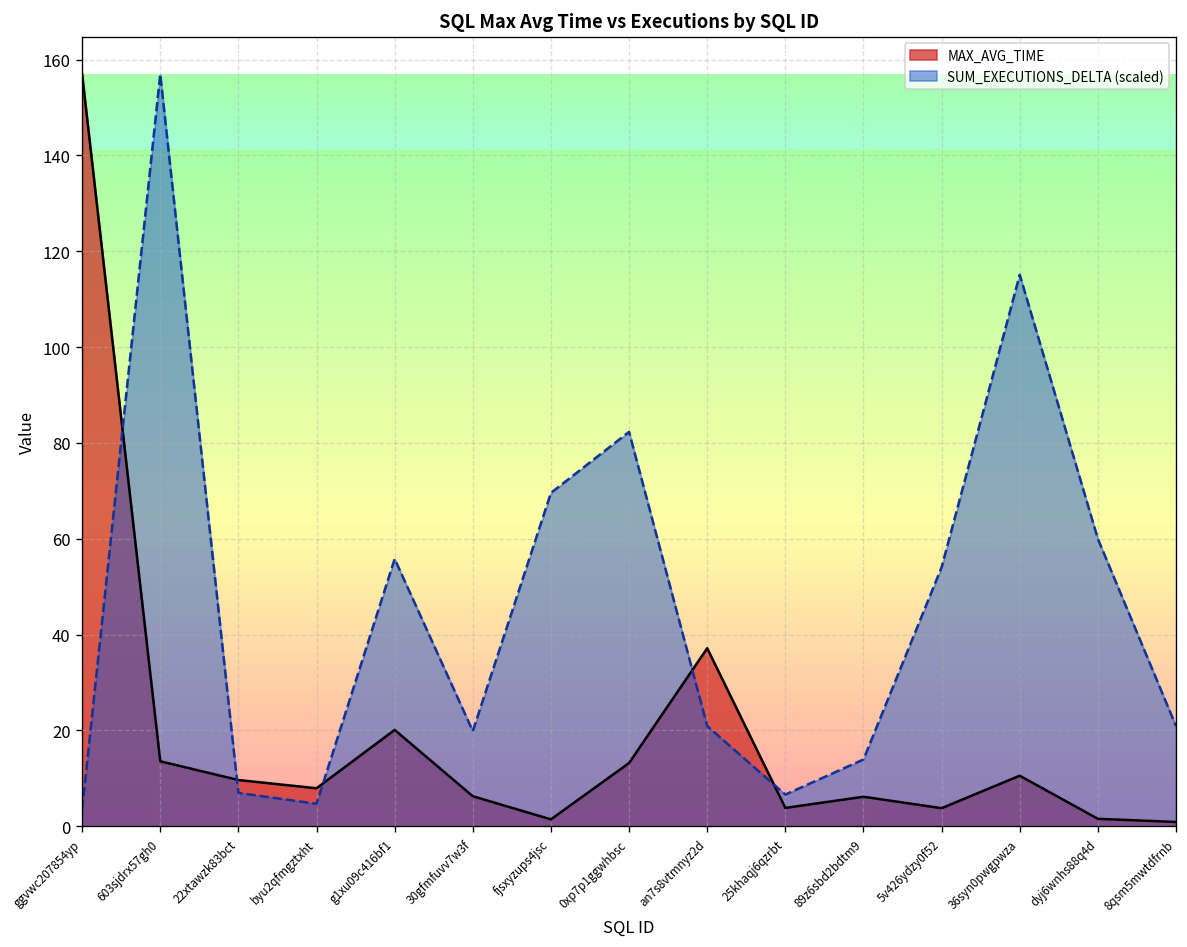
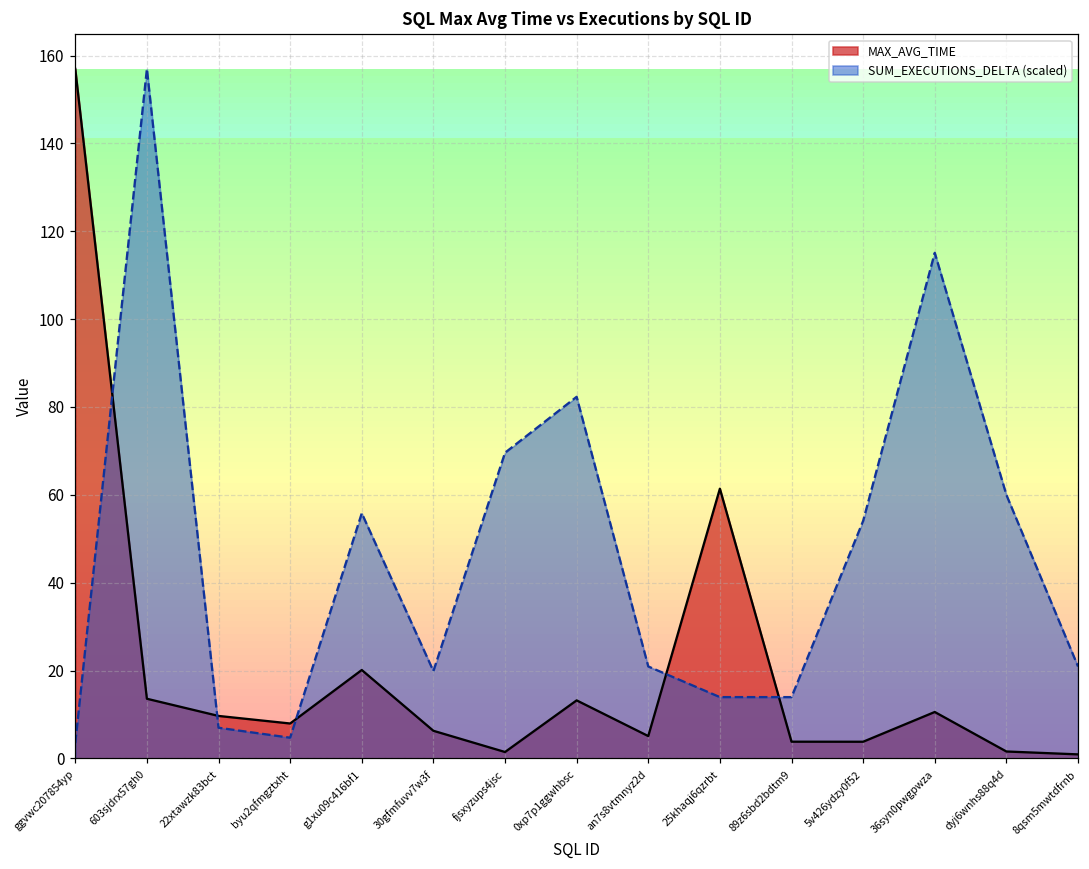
  {
    "MAX_AVG_TIME": {
      "ggvwc207854yp": 157,
      "603sjdrx57gh0": 14,
      "22xtawzk83bct": 10,
      "byu2qfmgztxht": 8,
      "g1xu09c416bf1": 20,
      "30gfmfuvv7w3f": 6,
      "fjsxyzups4jsc": 1,
      "0xp7p1ggwhbsc": 13,
-     "an7s8vtmnyz2d": 37,
-     "25khaqj6qzrbt": 4,
-     "89z6sbd2bdtm9": 6,
+     "an7s8vtmnyz2d": 5,
+     "25khaqj6qzrbt": 61,
+     "89z6sbd2bdtm9": 4,
      "5v426ydzy0f52": 4,
      "36syn0pwgpwza": 11,
      "dyj6wnhs88q4d": 2,
      "8qsm5mwtdfrnb": 1
    },
    "SUM_EXECUTIONS_DELTA (scaled)": {
      "ggvwc207854yp": 3,
      "603sjdrx57gh0": 157,
      "22xtawzk83bct": 7,
      "byu2qfmgztxht": 5,
      "g1xu09c416bf1": 56,
      "30gfmfuvv7w3f": 20,
      "fjsxyzups4jsc": 70,
      "0xp7p1ggwhbsc": 82,
      "an7s8vtmnyz2d": 21,
-     "25khaqj6qzrbt": 7,
+     "25khaqj6qzrbt": 14,
      "89z6sbd2bdtm9": 14,
      "5v426ydzy0f52": 54,
      "36syn0pwgpwza": 115,
      "dyj6wnhs88q4d": 60,
      "8qsm5mwtdfrnb": 21
    }
  }
